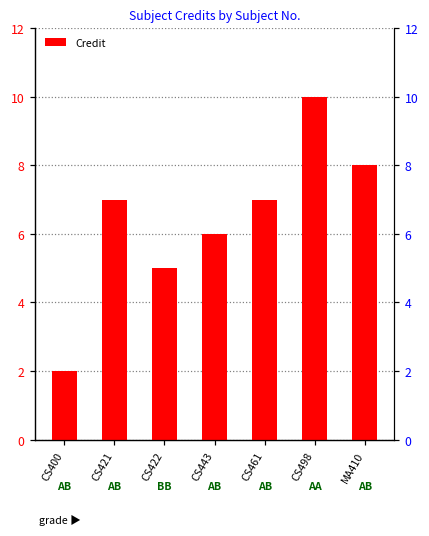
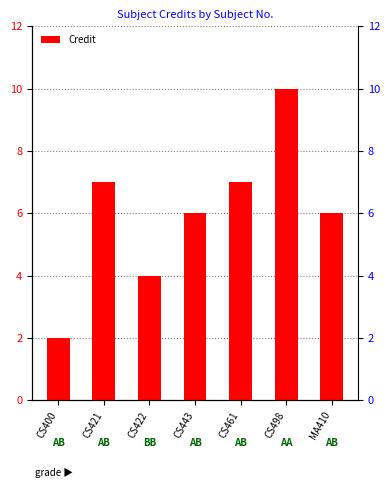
  {
    "CS400": 2,
    "CS421": 7,
-   "CS422": 5,
+   "CS422": 4,
    "CS443": 6,
    "CS461": 7,
    "CS498": 10,
-   "MA410": 8
+   "MA410": 6
  }
